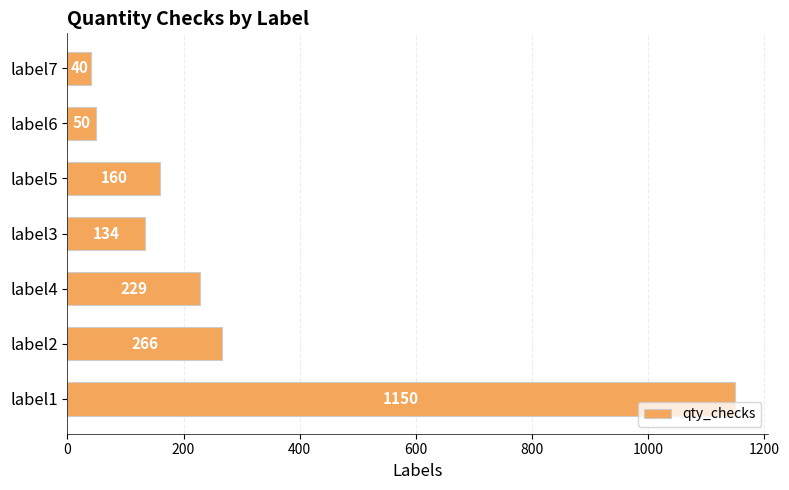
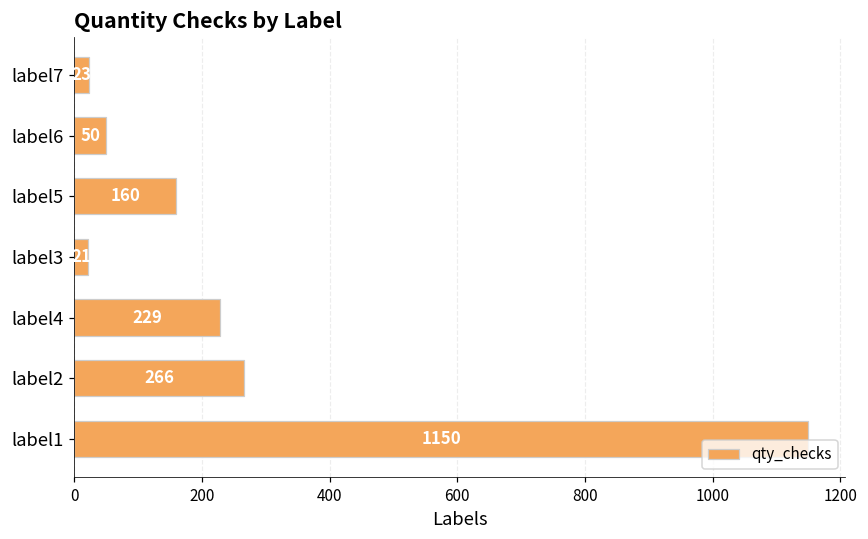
  {
-   "label7": 40,
+   "label7": 23,
    "label6": 50,
    "label5": 160,
-   "label3": 134,
+   "label3": 21,
    "label4": 229,
    "label2": 266,
    "label1": 1150
  }
